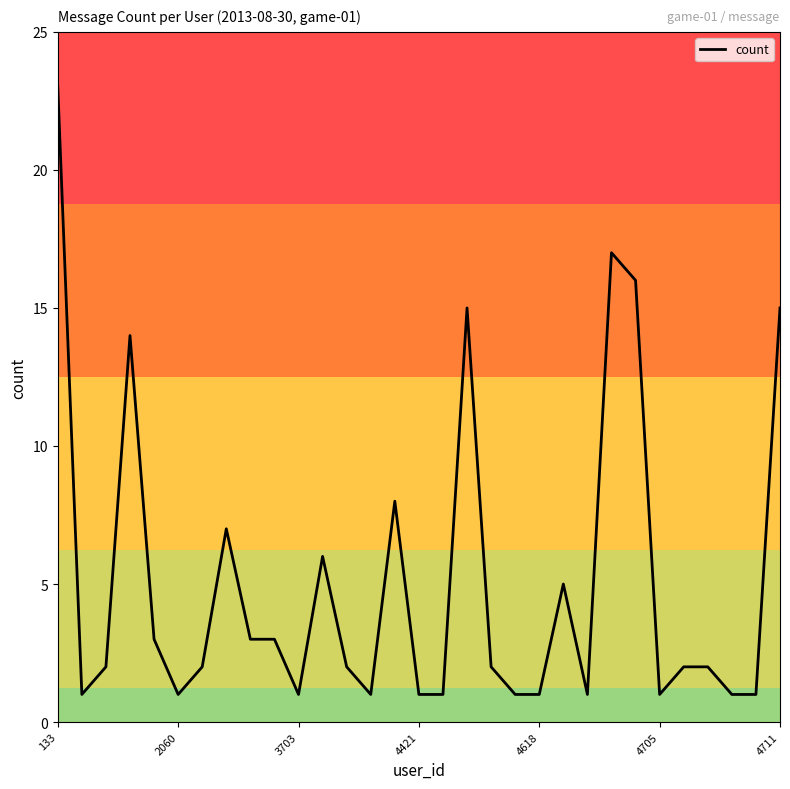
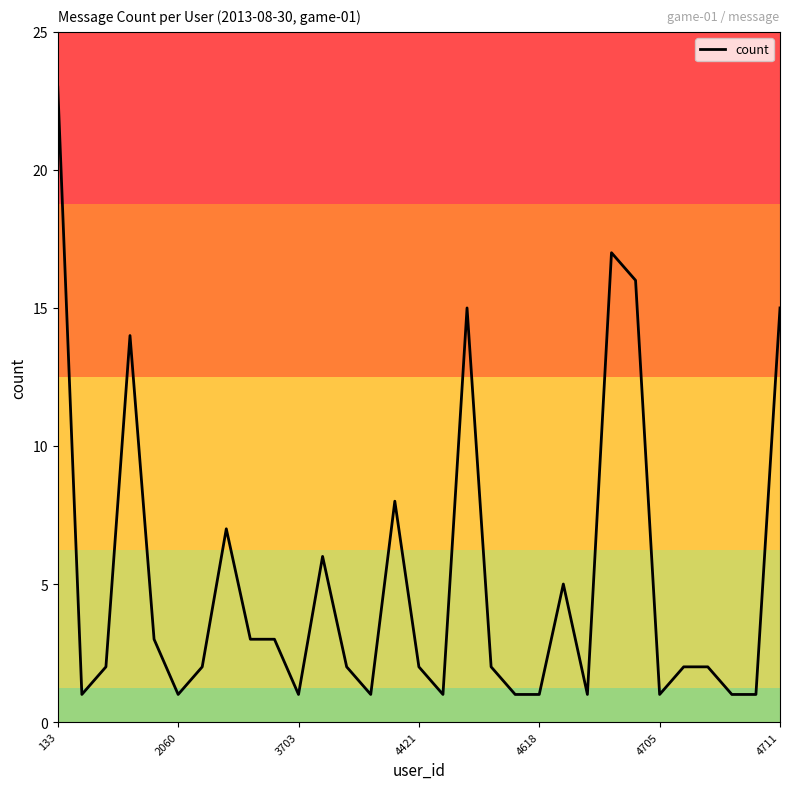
  {
    "133": 23,
    "2060": 1,
    "3703": 1,
-   "4421": 1,
+   "4421": 2,
    "4618": 1,
    "4705": 1,
    "4711": 15
  }
